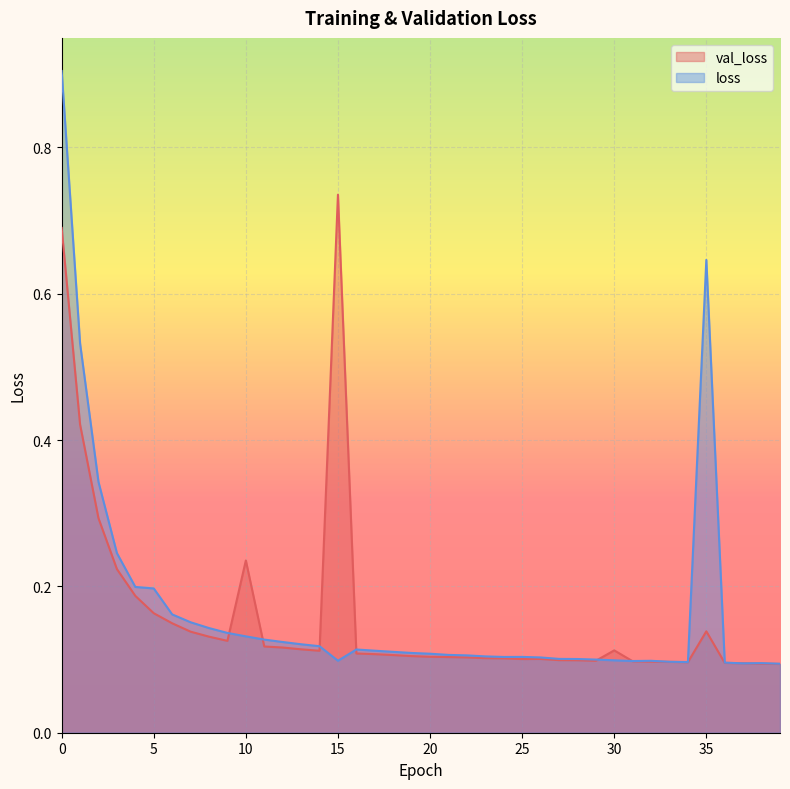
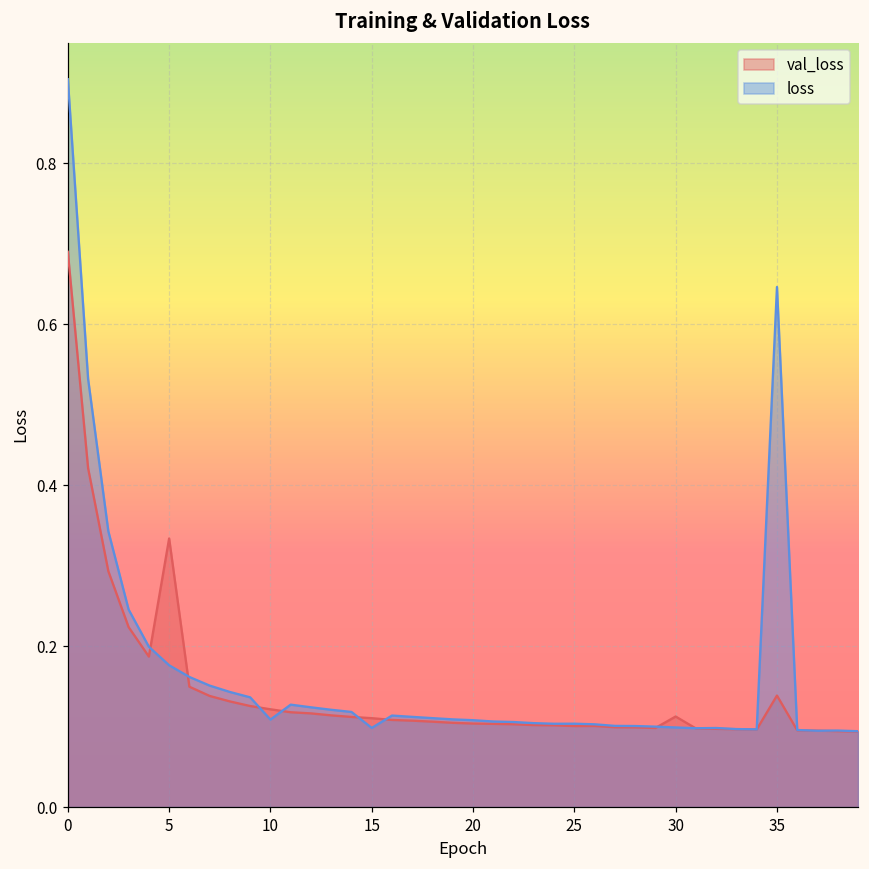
  {
    "val_loss": {
      "0": 0.69,
-     "5": 0.16,
-     "10": 0.24,
-     "15": 0.74,
+     "5": 0.33,
+     "10": 0.12,
+     "15": 0.11,
      "20": 0.10,
      "30": 0.11,
      "35": 0.14
    },
    "loss": {
      "0": 0.90,
-     "5": 0.20,
-     "10": 0.13,
+     "5": 0.18,
+     "10": 0.11,
      "15": 0.10,
      "20": 0.11,
      "30": 0.10,
      "35": 0.65
    }
  }
